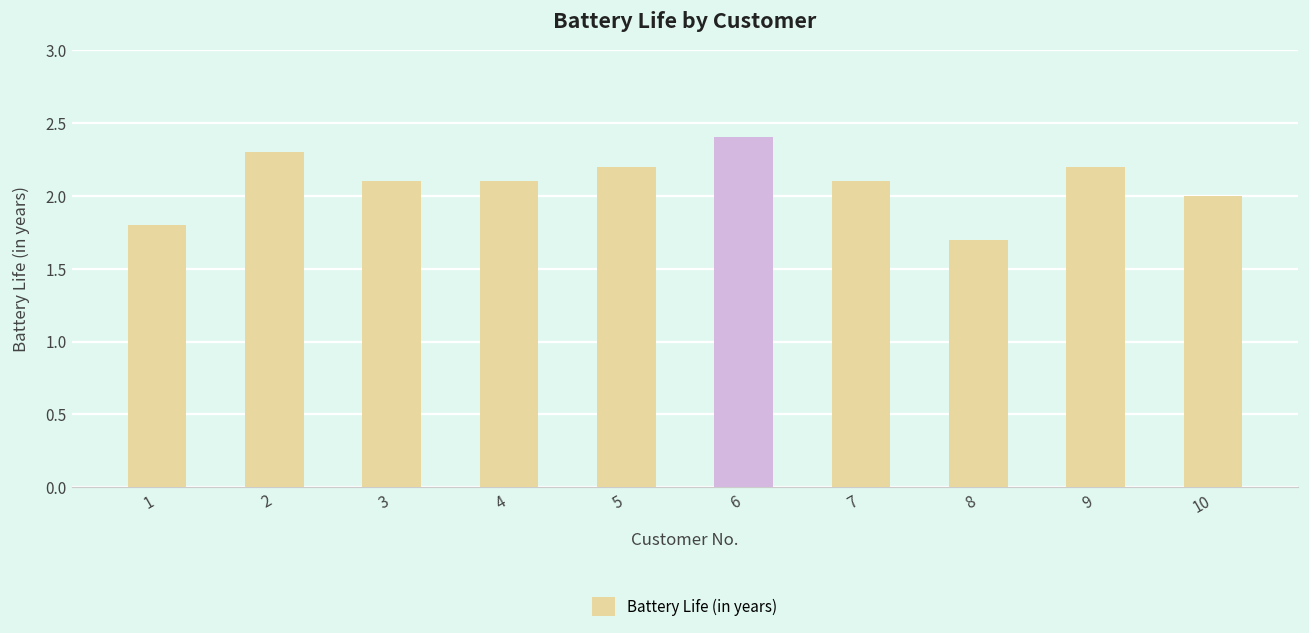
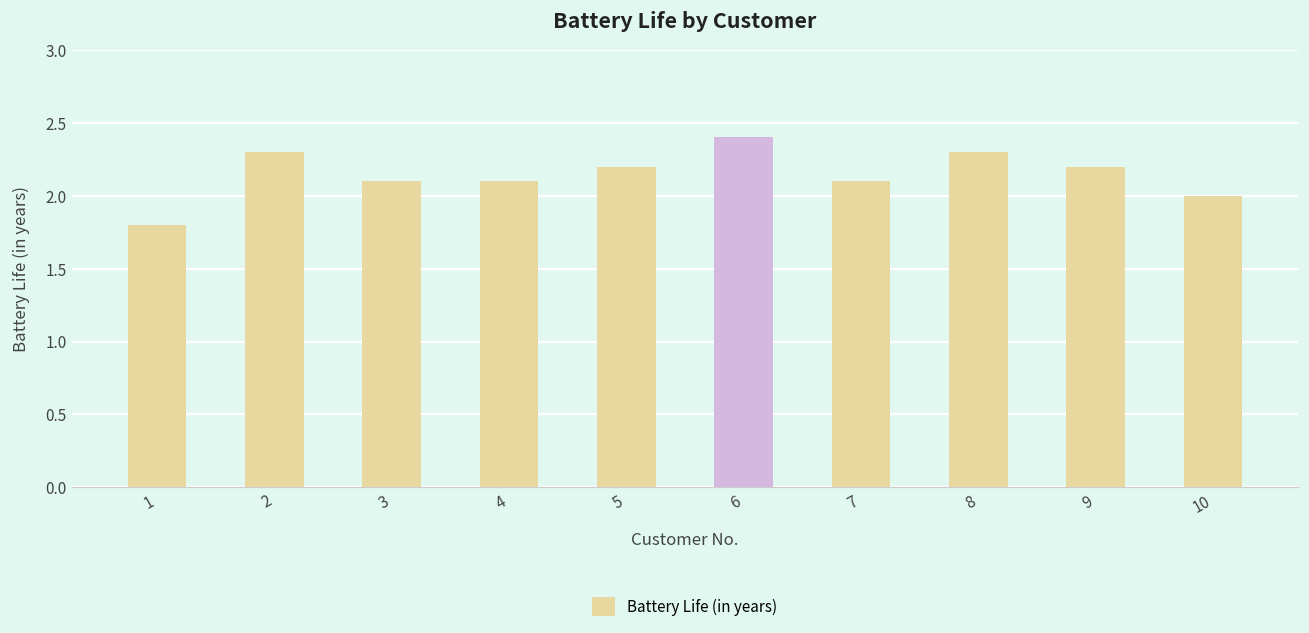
  {
    "1": 1.8,
    "2": 2.3,
    "3": 2.1,
    "4": 2.1,
    "5": 2.2,
    "6": 2.4,
    "7": 2.1,
-   "8": 1.7,
+   "8": 2.3,
    "9": 2.2,
    "10": 2.0
  }
